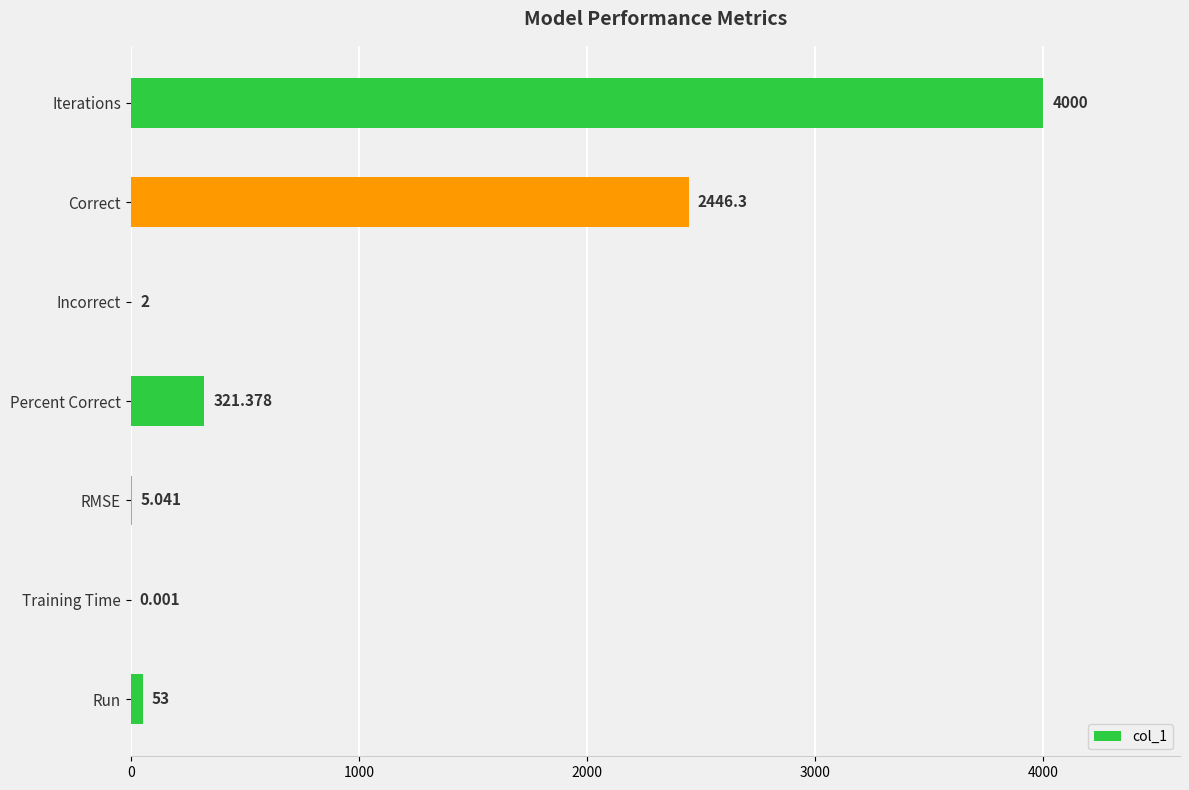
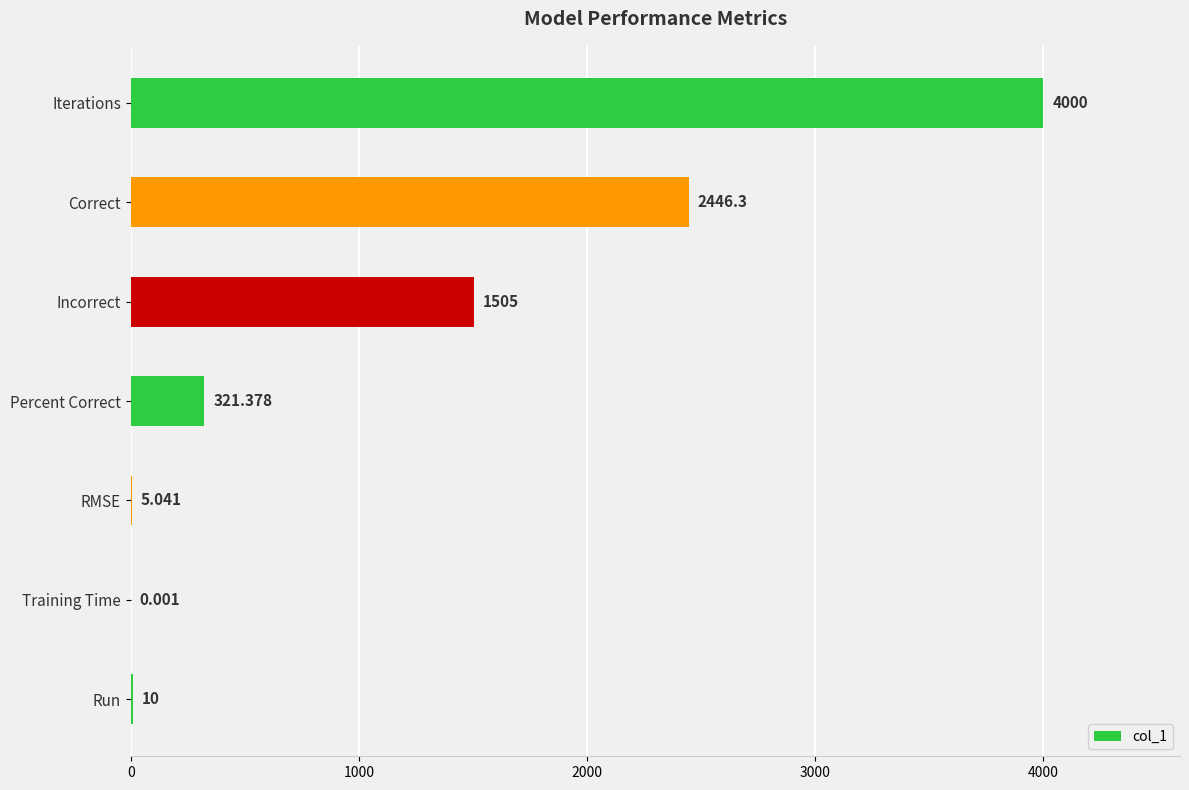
  {
    "Iterations": 4000,
    "Correct": 2446.3,
-   "Incorrect": 2,
+   "Incorrect": 1505,
    "Percent Correct": 321.378,
    "RMSE": 5.041,
    "Training Time": 0.001,
-   "Run": 53
+   "Run": 10
  }
